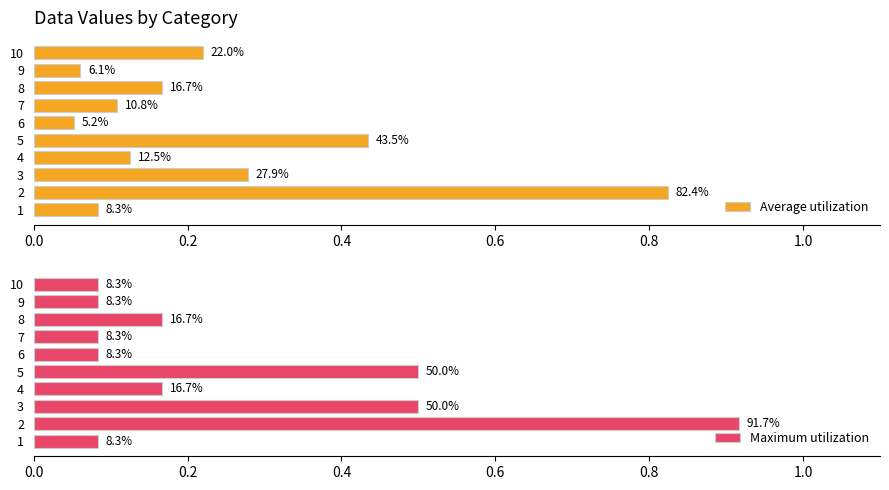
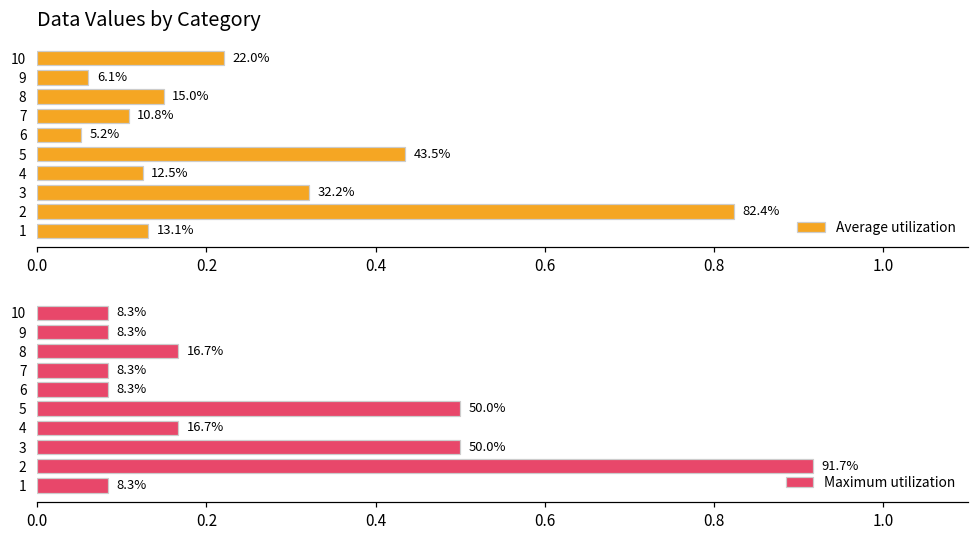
  {
    "Data Values by Category": {
      "10": "22.0%",
      "9": "6.1%",
-     "8": "16.7%",
+     "8": "15.0%",
      "7": "10.8%",
      "6": "5.2%",
      "5": "43.5%",
      "4": "12.5%",
-     "3": "27.9%",
+     "3": "32.2%",
      "2": "82.4%",
-     "1": "8.3%"
+     "1": "13.1%"
    }
  }
